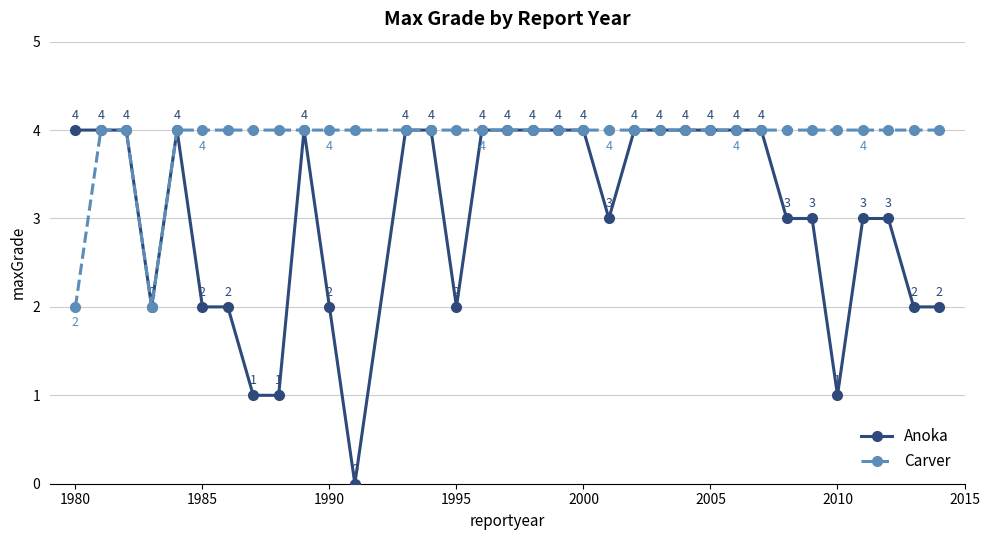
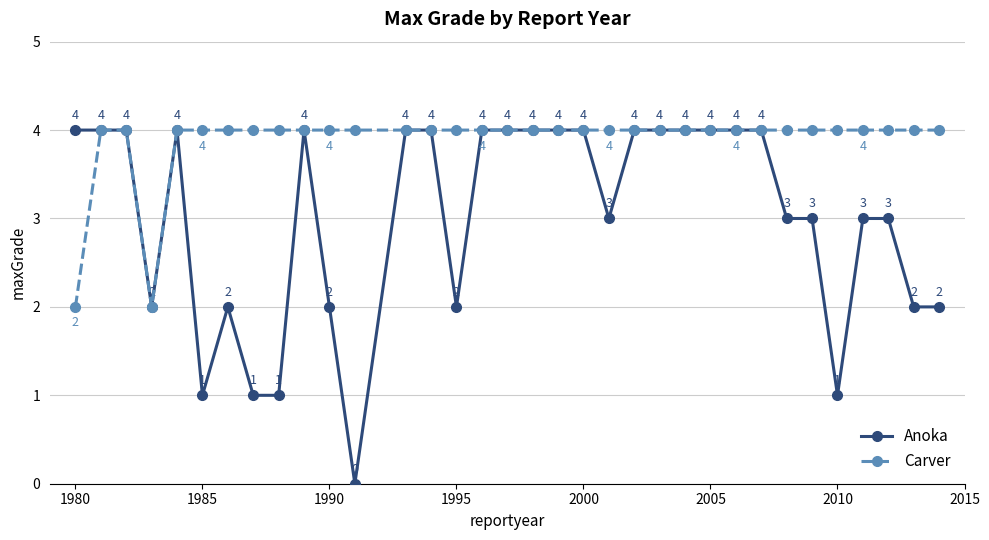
  {
    "Anoka": {
      "1980": 4,
-     "1985": 2,
+     "1985": 1,
      "1990": 2
    },
    "Carver": {
      "1980": 2,
      "1985": 4,
      "1990": 4
    }
  }
